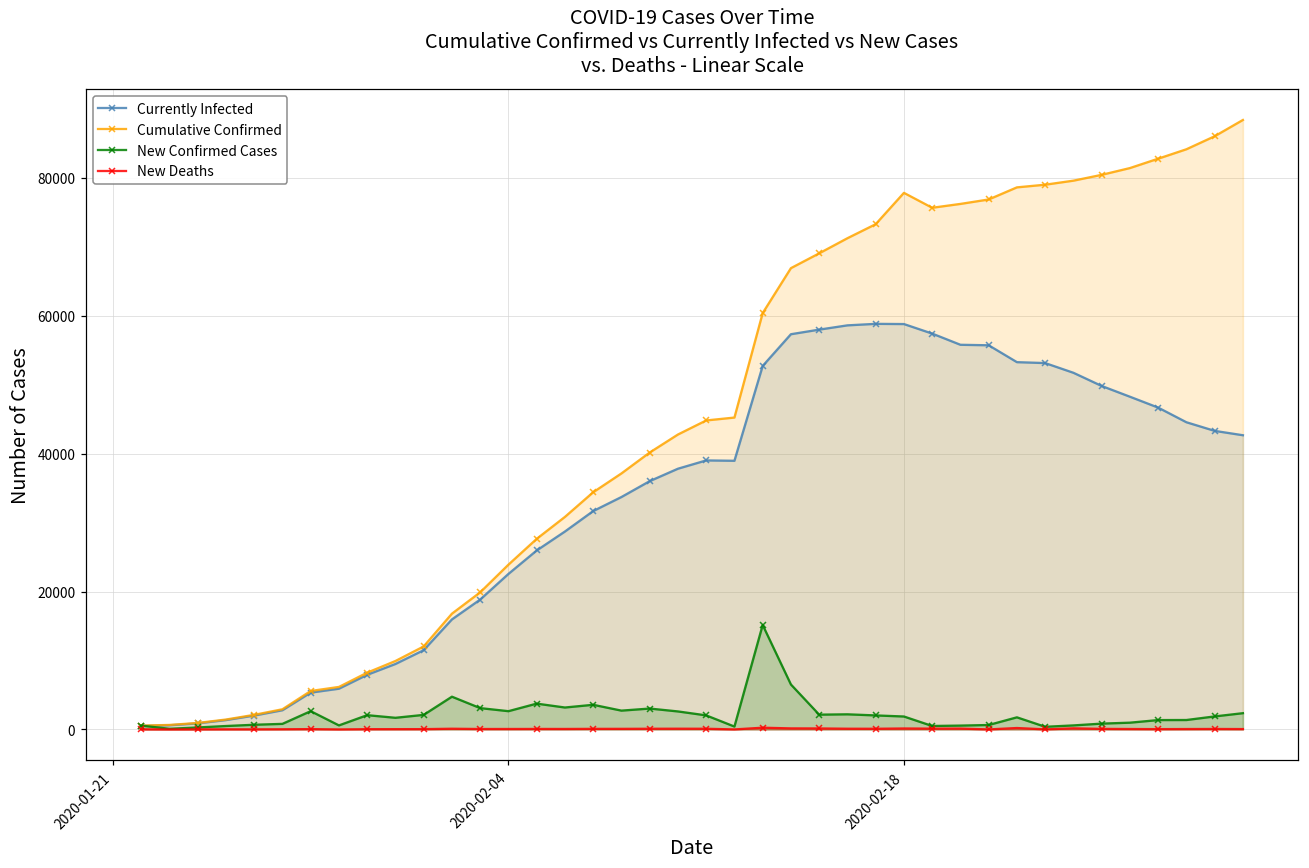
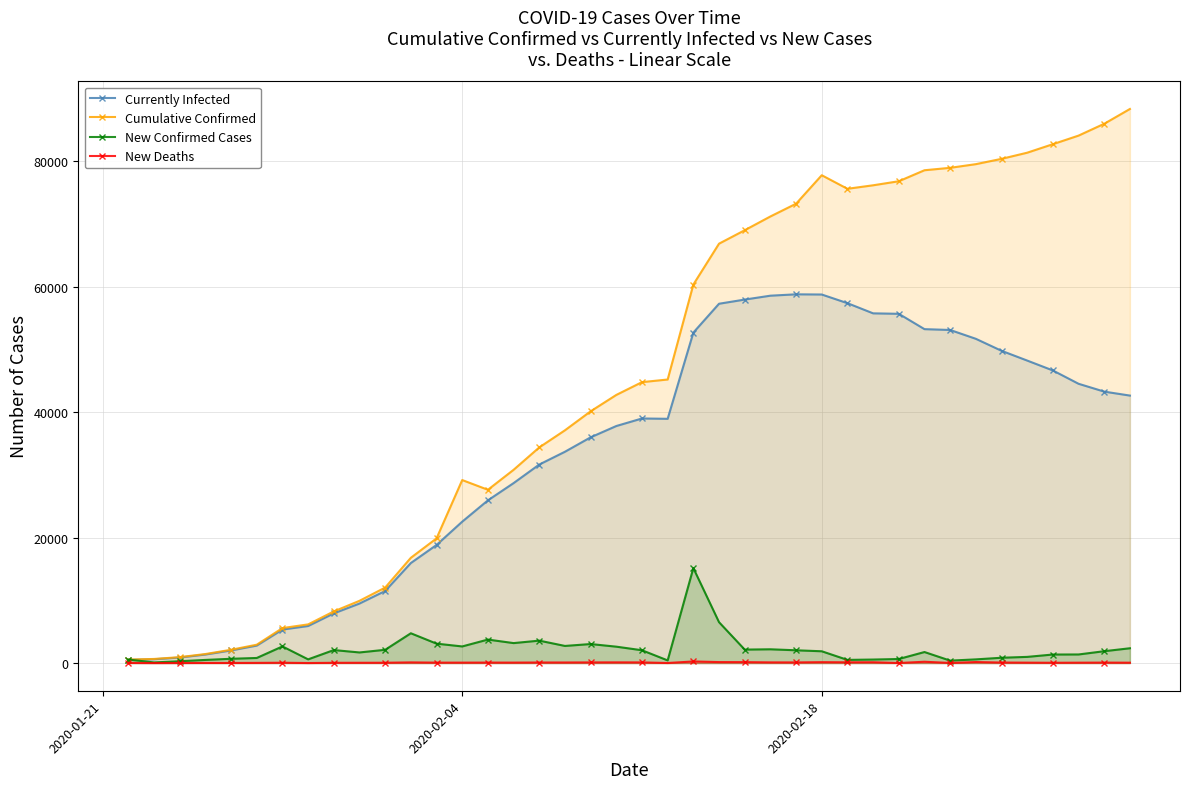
  {
    "Currently Infected": {
      "2020-02-04": 23000,
      "2020-02-18": 59000
    },
    "Cumulative Confirmed": {
-     "2020-02-04": 24000,
+     "2020-02-04": 29000,
      "2020-02-18": 78000
    },
    "New Confirmed Cases": {
      "2020-02-04": 3000,
      "2020-02-18": 2000
    },
    "New Deaths": {
      "2020-02-04": 0,
      "2020-02-18": 0
    }
  }
